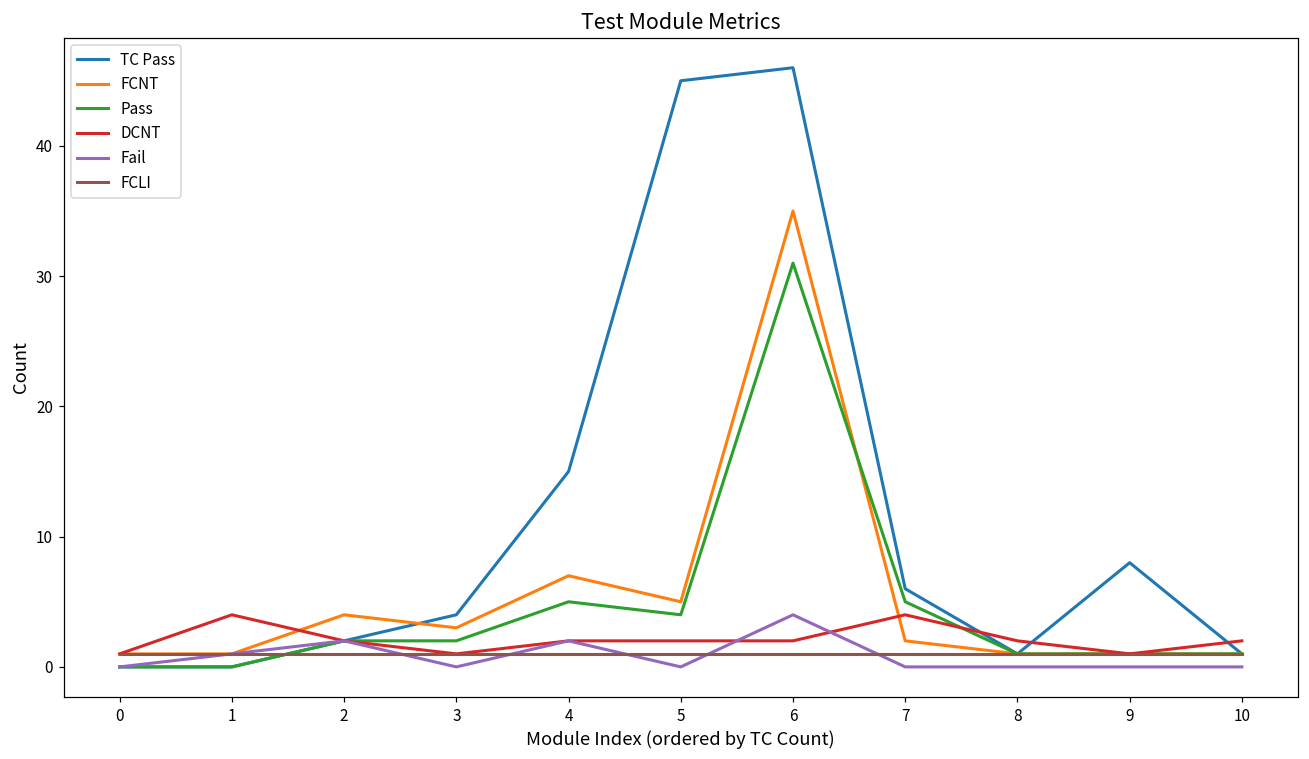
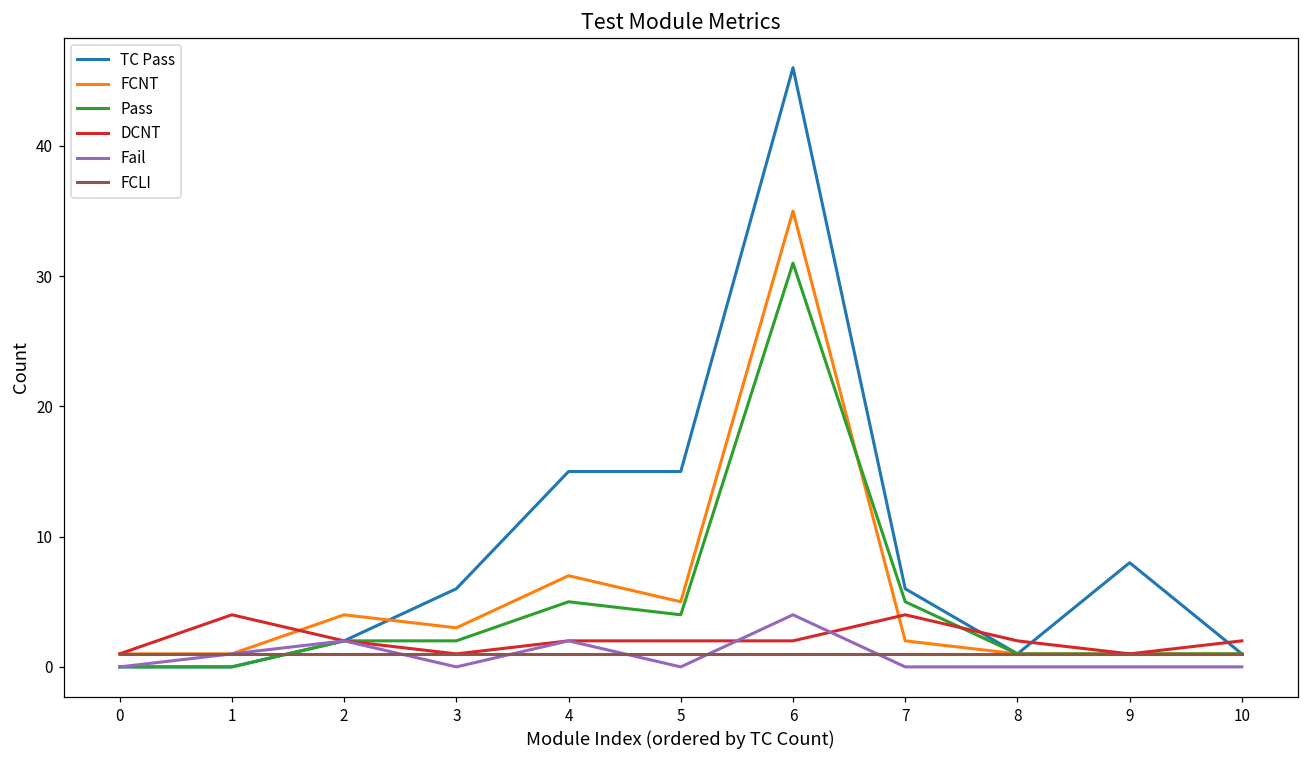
  {
    "TC Pass": {
-     "3": 4,
+     "3": 6,
      "4": 15,
-     "5": 45,
+     "5": 15,
      "6": 46,
      "7": 6,
      "9": 8
    },
    "FCNT": {
      "2": 4,
      "3": 3,
      "4": 7,
      "5": 5,
      "6": 35,
      "7": 2
    },
    "Pass": {
      "3": 2,
      "4": 5,
      "5": 4,
      "6": 31,
      "7": 5
    },
    "DCNT": {
      "1": 4,
      "5": 2,
      "6": 2,
      "7": 4,
      "8": 2,
      "10": 2
    },
    "Fail": {
      "3": 0,
      "5": 0,
      "6": 4,
      "7": 0,
      "8": 0,
      "9": 0,
      "10": 0
    },
    "FCLI": {
      "2": 1,
      "4": 1,
      "5": 1,
      "6": 1,
      "7": 1
    }
  }
